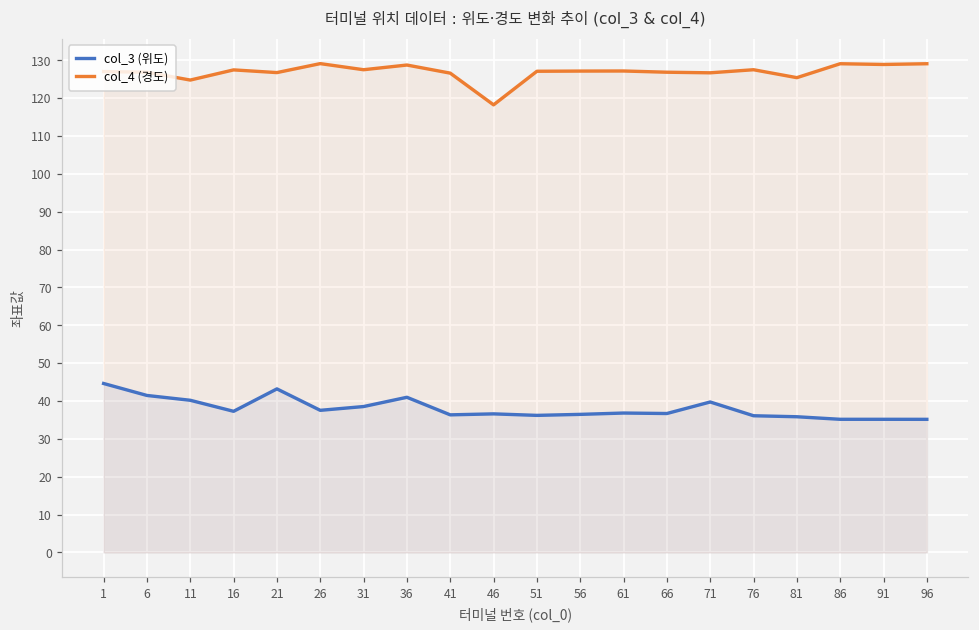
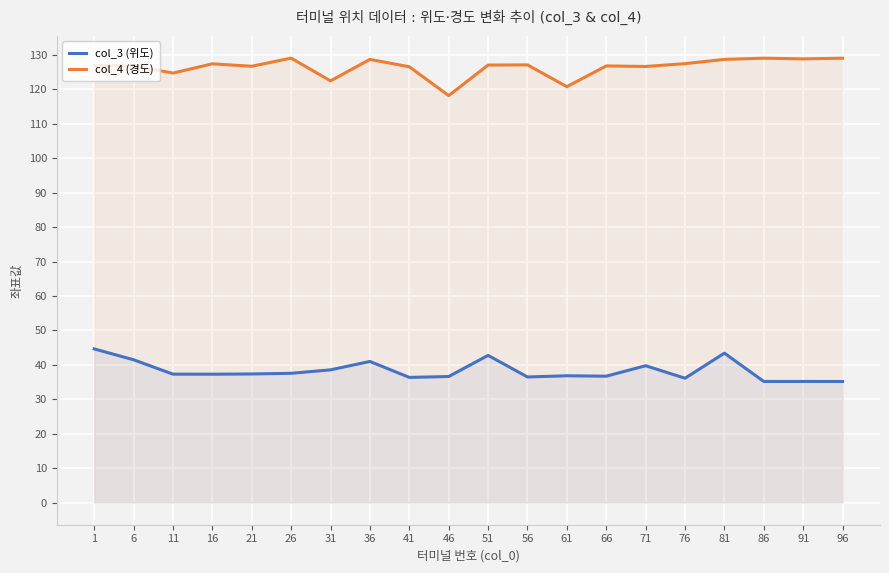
  {
    "col_3 (위도)": {
      "1": 45,
      "6": 41,
-     "11": 40,
+     "11": 37,
      "16": 37,
-     "21": 43,
+     "21": 37,
      "26": 38,
      "31": 39,
      "36": 41,
      "41": 36,
      "46": 37,
-     "51": 36,
+     "51": 43,
      "56": 36,
      "61": 37,
      "66": 37,
      "71": 40,
      "76": 36,
-     "81": 36,
+     "81": 43,
      "86": 35,
      "91": 35,
      "96": 35
    },
    "col_4 (경도)": {
      "11": 125,
      "16": 127,
      "21": 127,
      "26": 129,
-     "31": 127,
+     "31": 122,
      "36": 129,
      "41": 127,
      "46": 118,
      "51": 127,
      "56": 127,
-     "61": 127,
+     "61": 121,
      "66": 127,
      "71": 127,
      "76": 127,
-     "81": 125,
+     "81": 129,
      "86": 129,
      "91": 129,
      "96": 129
    }
  }
